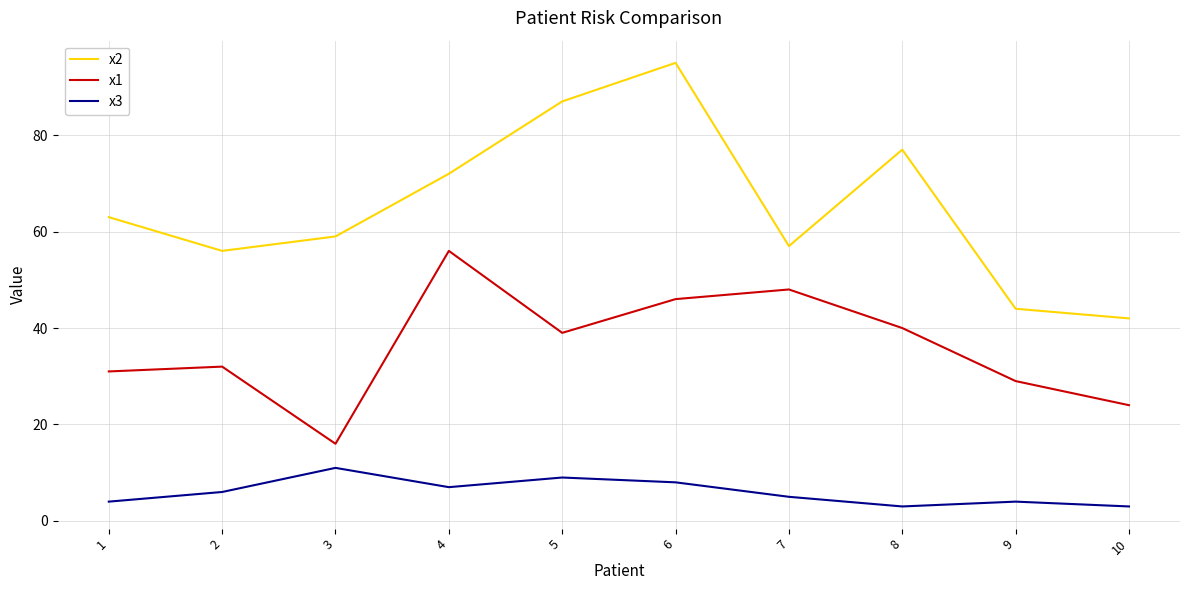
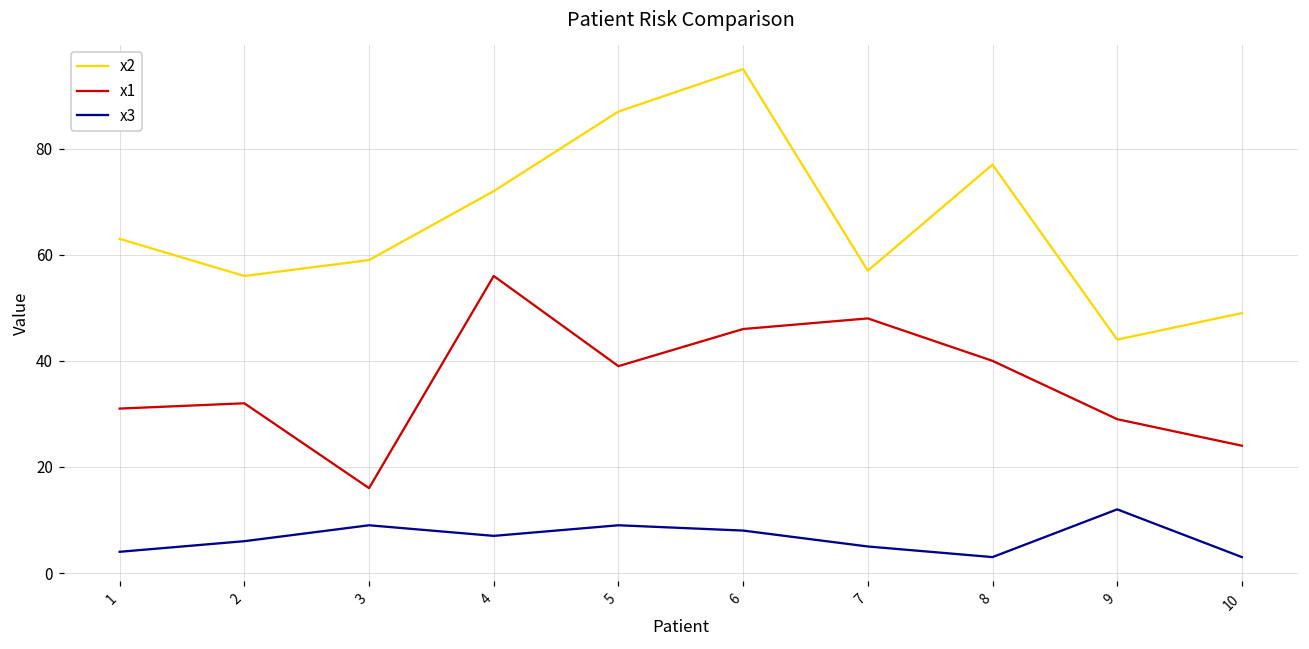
  {
    "x2": {
      "1": 63,
      "2": 56,
      "3": 59,
      "4": 72,
      "5": 87,
      "6": 95,
      "7": 57,
      "8": 77,
      "9": 44,
-     "10": 42
+     "10": 49
    },
    "x1": {
      "1": 31,
      "2": 32,
      "3": 16,
      "4": 56,
      "5": 39,
      "6": 46,
      "7": 48,
      "8": 40,
      "9": 29,
      "10": 24
    },
    "x3": {
      "1": 4,
      "2": 6,
-     "3": 11,
+     "3": 9,
      "4": 7,
      "5": 9,
      "6": 8,
      "7": 5,
      "8": 3,
-     "9": 4,
+     "9": 12,
      "10": 3
    }
  }
